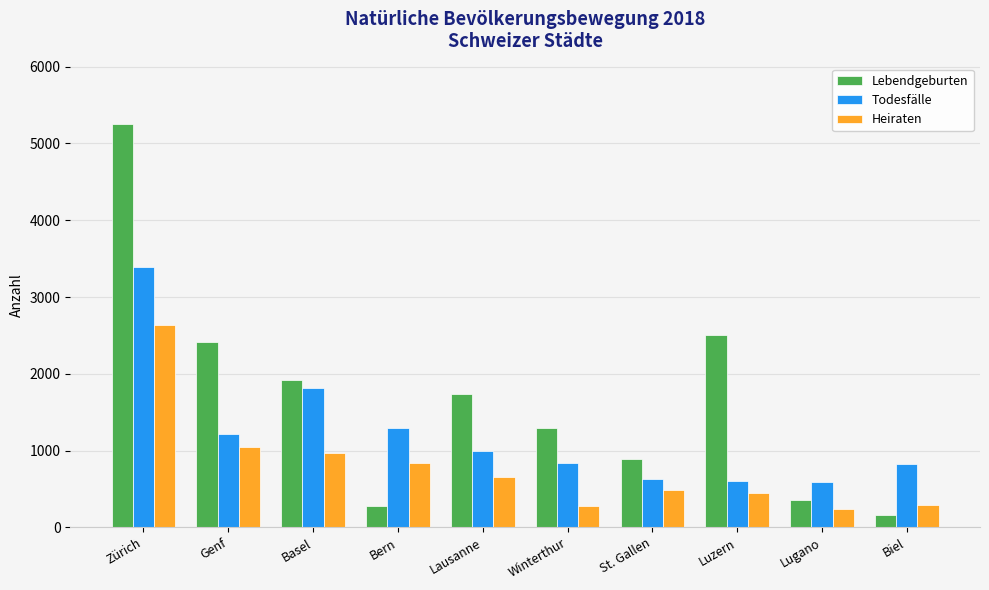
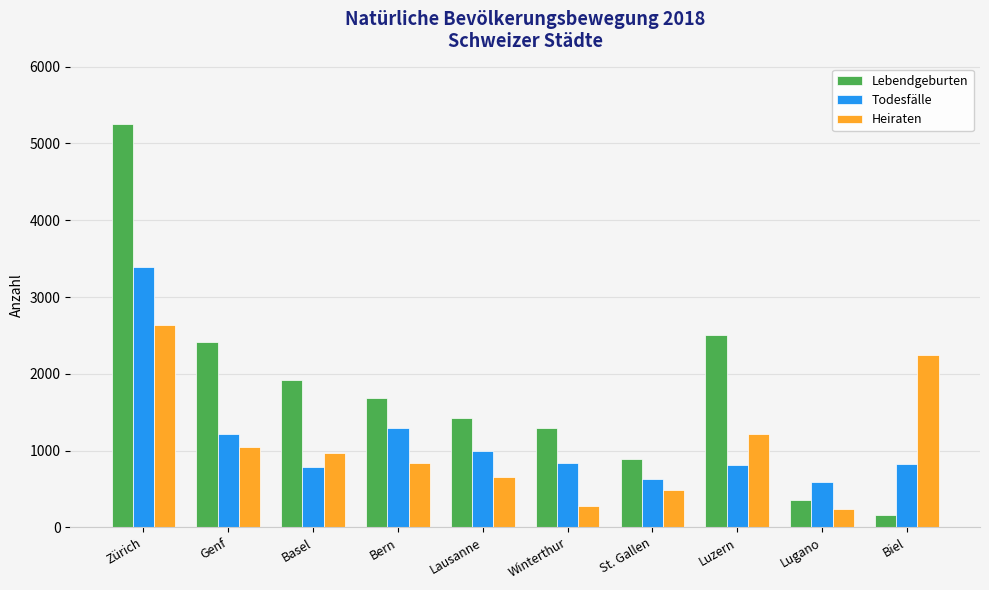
  {
    "Lebendgeburten": {
      "Zürich": 5300,
      "Genf": 2400,
      "Basel": 1900,
-     "Bern": 300,
-     "Lausanne": 1700,
+     "Bern": 1700,
+     "Lausanne": 1400,
      "Winterthur": 1300,
      "St. Gallen": 900,
      "Luzern": 2500,
      "Lugano": 400,
      "Biel": 200
    },
    "Todesfälle": {
      "Zürich": 3400,
      "Genf": 1200,
-     "Basel": 1800,
+     "Basel": 800,
      "Bern": 1300,
      "Lausanne": 1000,
      "Winterthur": 800,
      "St. Gallen": 600,
-     "Luzern": 600,
+     "Luzern": 800,
      "Lugano": 600,
      "Biel": 800
    },
    "Heiraten": {
      "Zürich": 2600,
      "Genf": 1000,
      "Basel": 1000,
      "Bern": 800,
      "Lausanne": 700,
      "Winterthur": 300,
      "St. Gallen": 500,
-     "Luzern": 400,
+     "Luzern": 1200,
      "Lugano": 200,
-     "Biel": 300
+     "Biel": 2300
    }
  }
